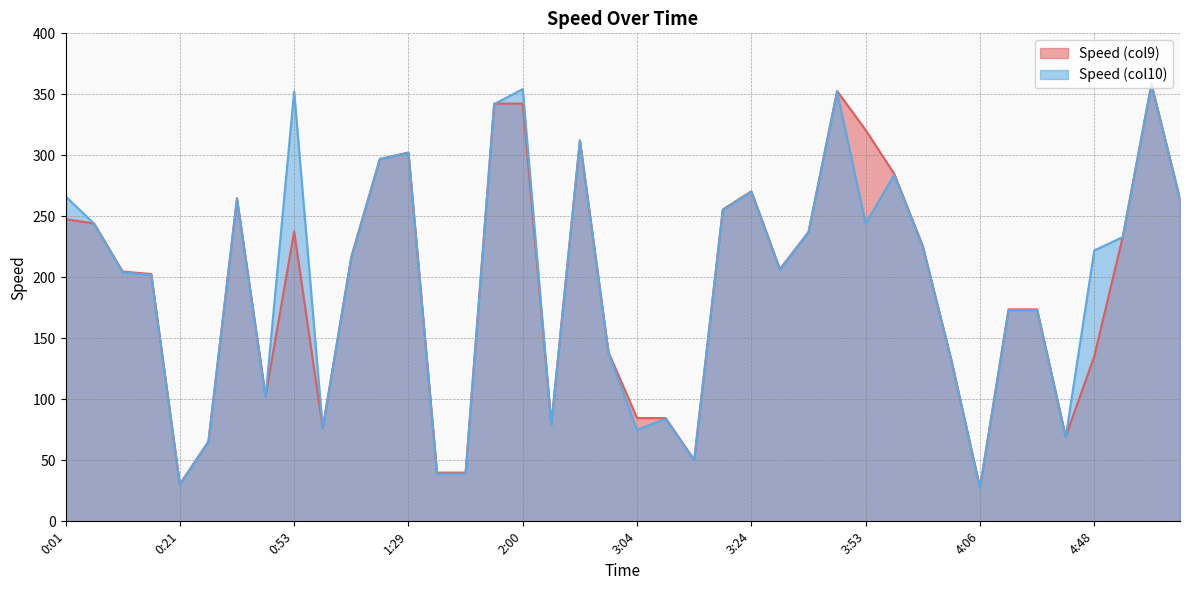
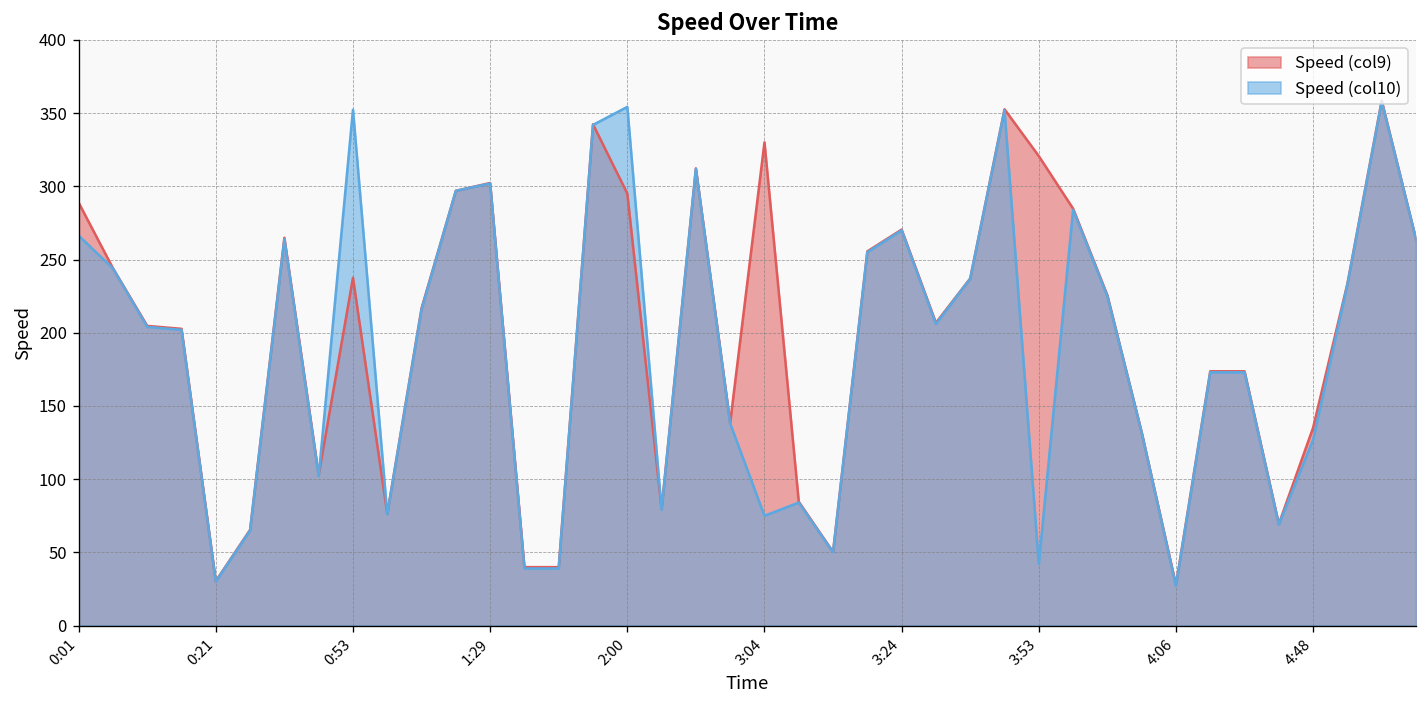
  {
    "Speed (col9)": {
-     "0:01": 248,
+     "0:01": 289,
      "0:53": 238,
-     "2:00": 342,
-     "3:04": 85,
+     "2:00": 295,
+     "3:04": 330,
      "3:53": 321,
      "4:48": 135
    },
    "Speed (col10)": {
      "0:01": 266,
      "0:53": 352,
      "2:00": 354,
      "3:04": 75,
-     "3:53": 244,
-     "4:48": 222
+     "3:53": 42,
+     "4:48": 127
    }
  }
